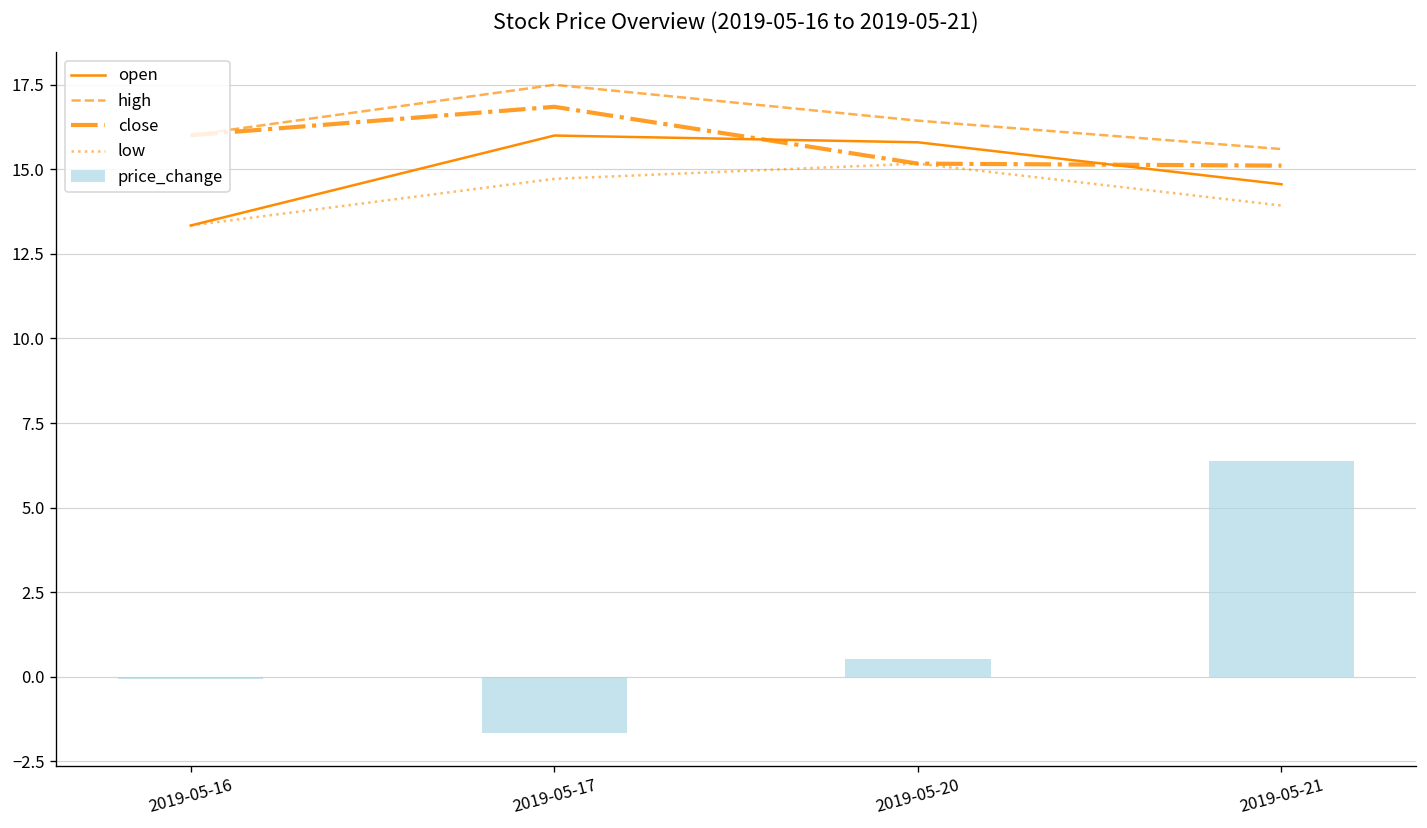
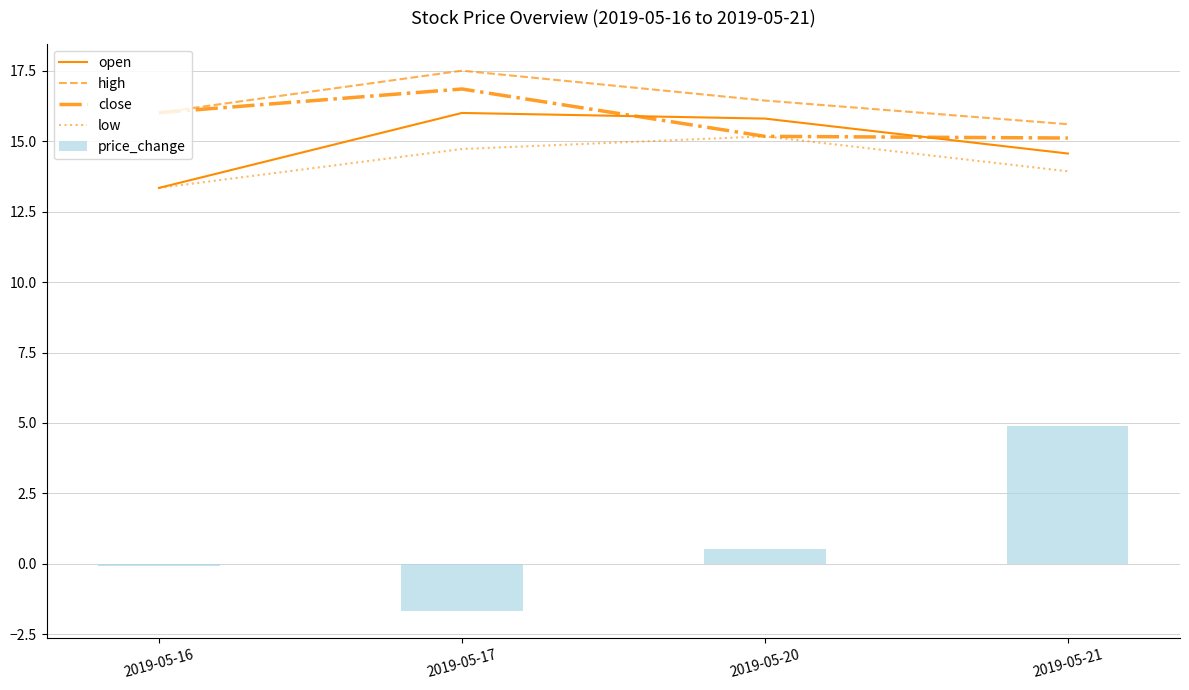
  {
    "price_change": {
      "2019-05-17": -1.7,
      "2019-05-20": 0.5,
-     "2019-05-21": 6.4
+     "2019-05-21": 4.9
    }
  }
